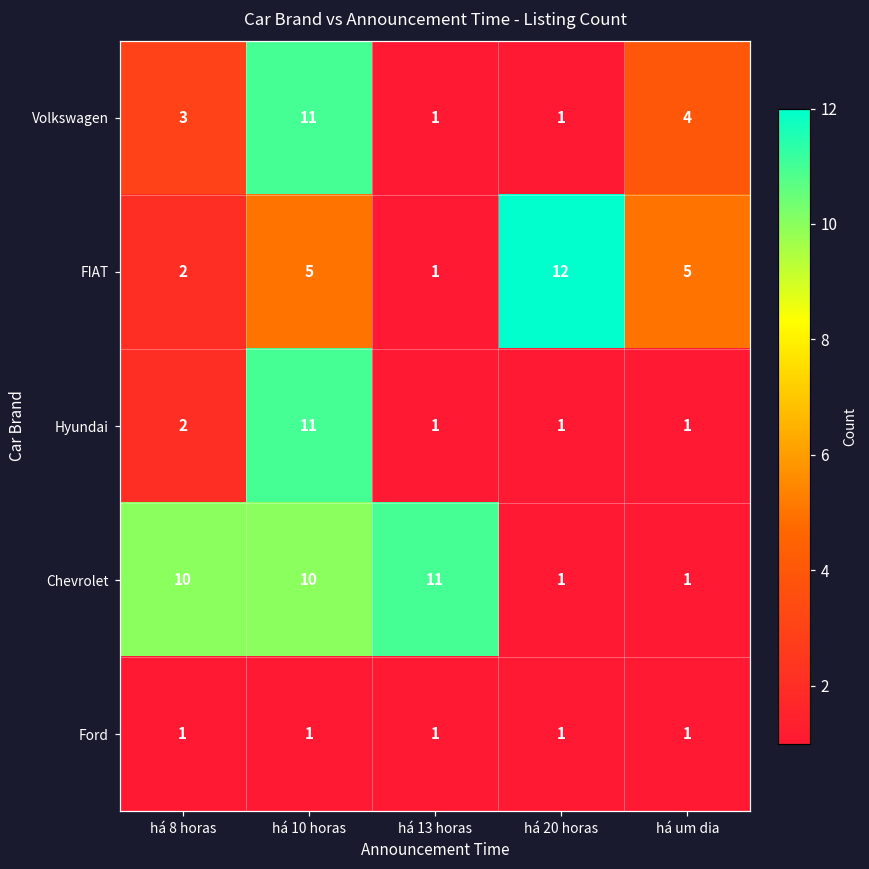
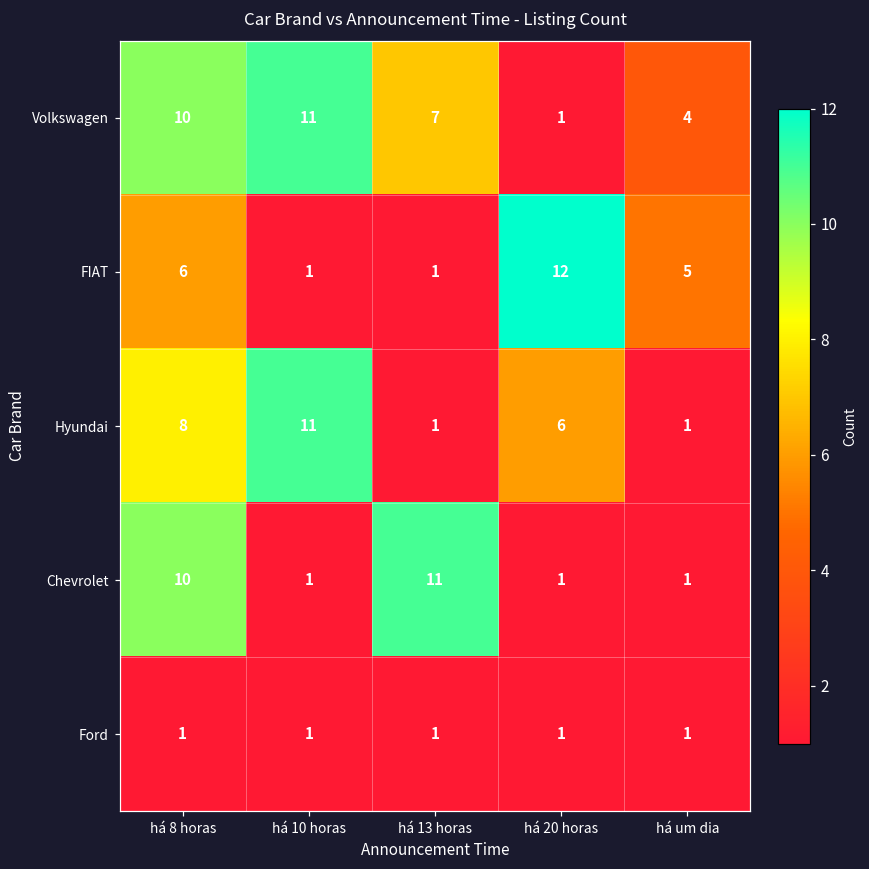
  {
    "Volkswagen": {
-     "há 8 horas": 3,
+     "há 8 horas": 10,
      "há 10 horas": 11,
-     "há 13 horas": 1,
+     "há 13 horas": 7,
      "há 20 horas": 1,
      "há um dia": 4
    },
    "FIAT": {
-     "há 8 horas": 2,
-     "há 10 horas": 5,
+     "há 8 horas": 6,
+     "há 10 horas": 1,
      "há 13 horas": 1,
      "há 20 horas": 12,
      "há um dia": 5
    },
    "Hyundai": {
-     "há 8 horas": 2,
+     "há 8 horas": 8,
      "há 10 horas": 11,
      "há 13 horas": 1,
-     "há 20 horas": 1,
+     "há 20 horas": 6,
      "há um dia": 1
    },
    "Chevrolet": {
      "há 8 horas": 10,
-     "há 10 horas": 10,
+     "há 10 horas": 1,
      "há 13 horas": 11,
      "há 20 horas": 1,
      "há um dia": 1
    },
    "Ford": {
      "há 8 horas": 1,
      "há 10 horas": 1,
      "há 13 horas": 1,
      "há 20 horas": 1,
      "há um dia": 1
    }
  }
